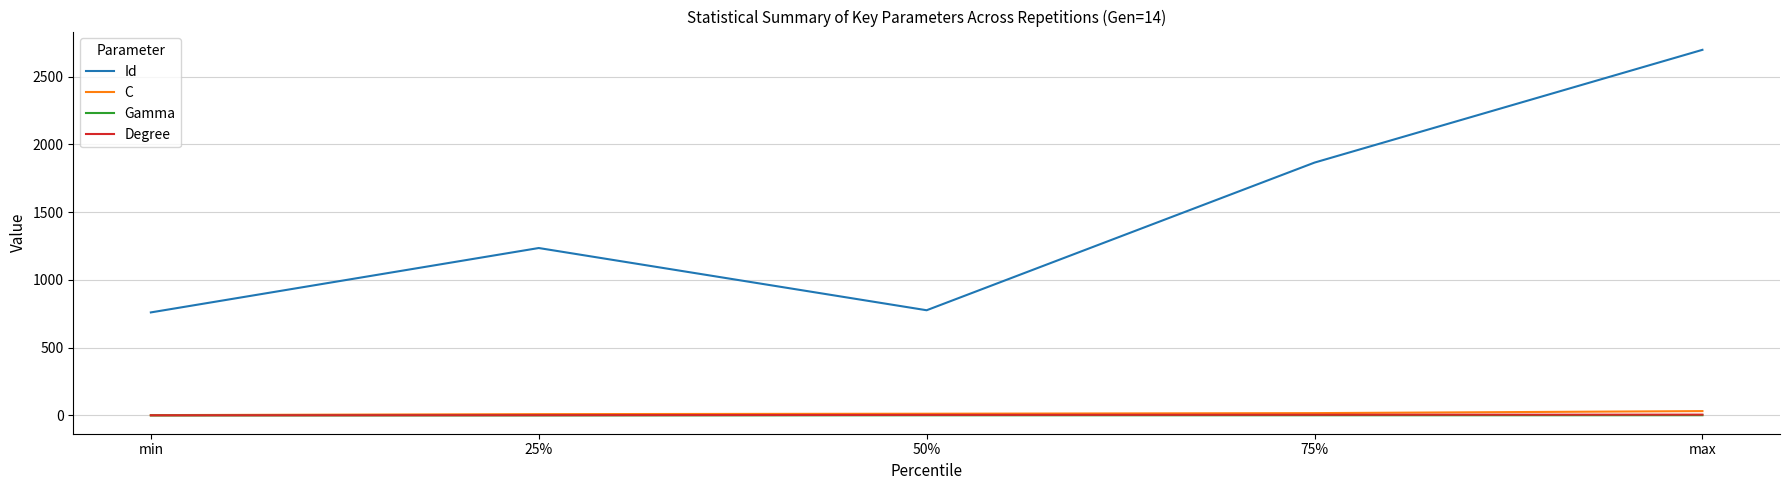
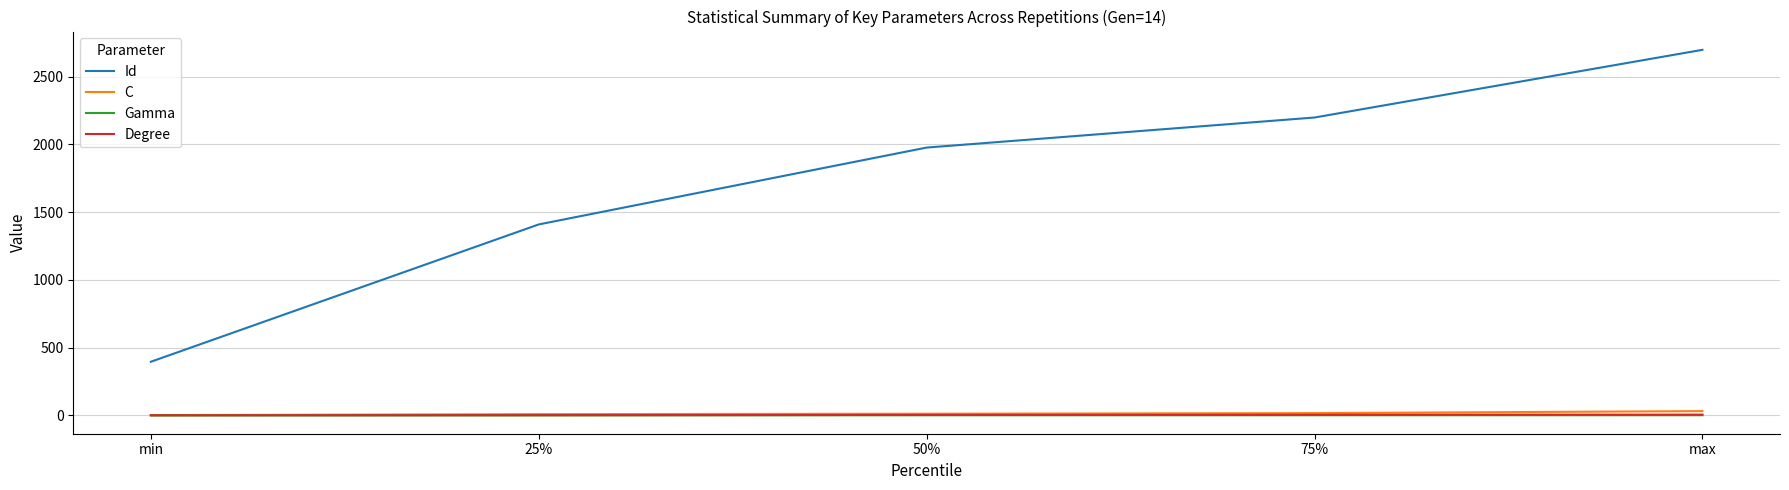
  {
    "Id": {
-     "min": 760,
-     "25%": 1240,
-     "50%": 780,
-     "75%": 1870,
+     "min": 400,
+     "25%": 1410,
+     "50%": 1980,
+     "75%": 2200,
      "max": 2700
    },
    "C": {
      "max": 30
    }
  }
